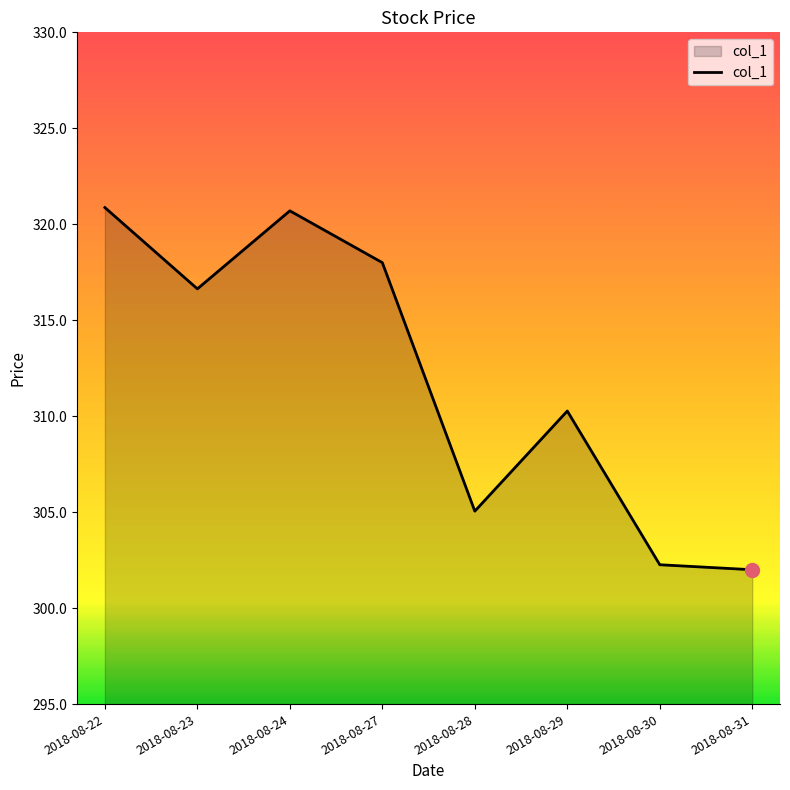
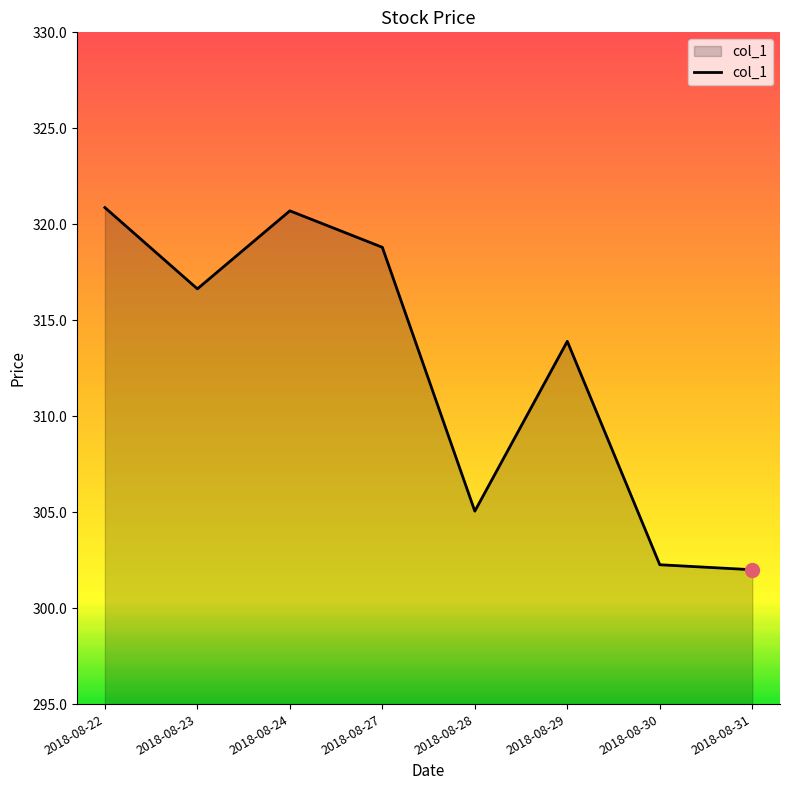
  {
    "col_1": {
      "2018-08-22": 320.9,
      "2018-08-23": 316.6,
      "2018-08-24": 320.7,
-     "2018-08-27": 318.0,
+     "2018-08-27": 318.8,
      "2018-08-28": 305.1,
-     "2018-08-29": 310.3,
+     "2018-08-29": 313.9,
      "2018-08-30": 302.3
    }
  }
